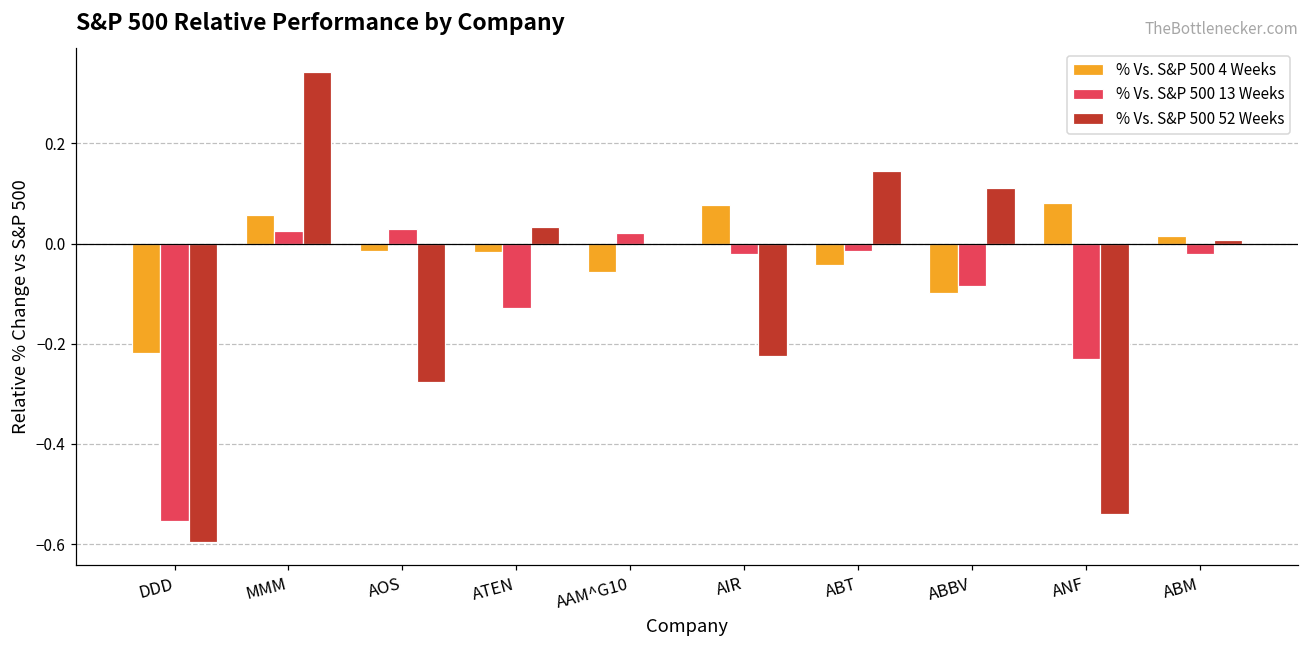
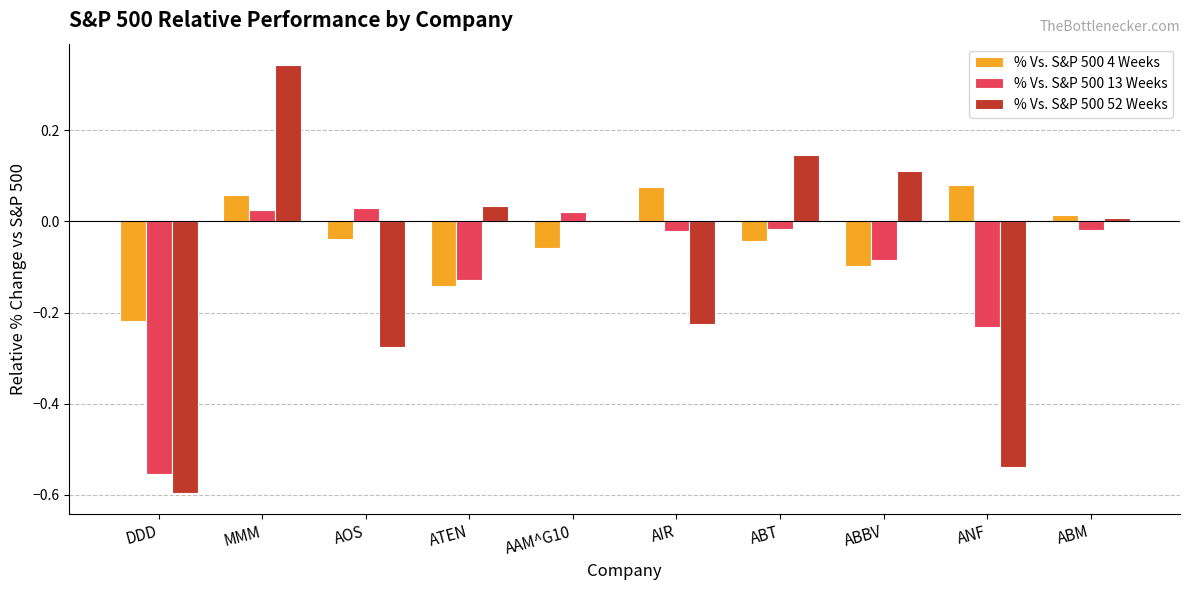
  {
    "% Vs. S&P 500 4 Weeks": {
      "DDD": -0.22,
      "MMM": 0.06,
-     "AOS": -0.02,
-     "ATEN": -0.02,
+     "AOS": -0.04,
+     "ATEN": -0.14,
      "AAM^G10": -0.06,
      "AIR": 0.08,
      "ABT": -0.04,
      "ABBV": -0.10,
      "ANF": 0.08,
      "ABM": 0.02
    },
    "% Vs. S&P 500 13 Weeks": {
      "DDD": -0.55,
      "MMM": 0.03,
      "AOS": 0.03,
      "ATEN": -0.13,
      "AAM^G10": 0.02,
      "AIR": -0.02,
      "ABT": -0.02,
      "ABBV": -0.09,
      "ANF": -0.23,
      "ABM": -0.02
    },
    "% Vs. S&P 500 52 Weeks": {
      "DDD": -0.60,
      "MMM": 0.34,
      "AOS": -0.28,
      "ATEN": 0.03,
      "AAM^G10": 0.00,
      "AIR": -0.22,
      "ABT": 0.15,
      "ABBV": 0.11,
      "ANF": -0.54,
      "ABM": 0.01
    }
  }
